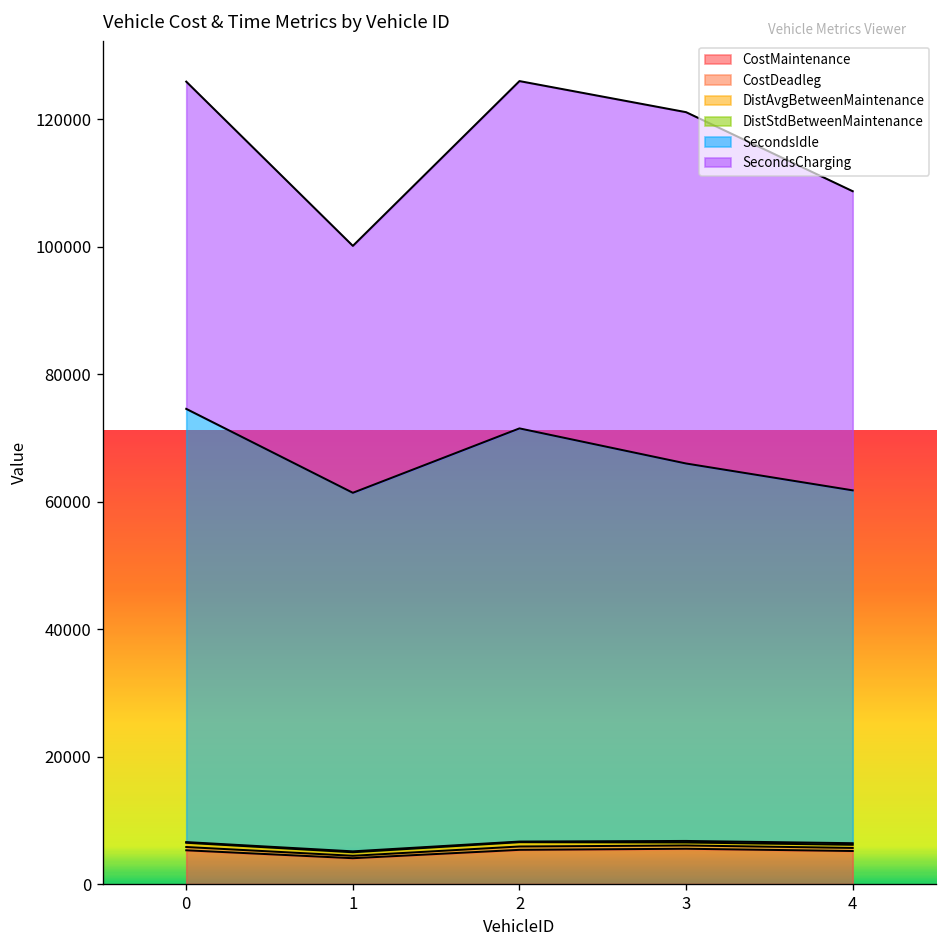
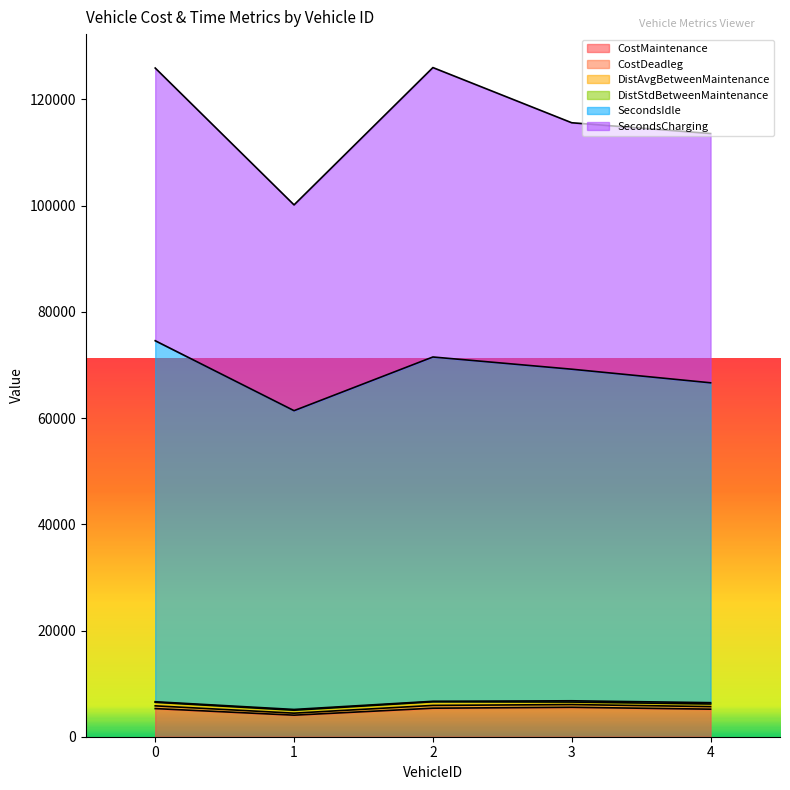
  {
    "SecondsIdle": {
      "0": 68000,
      "1": 56000,
      "2": 65000,
-     "3": 59000,
-     "4": 55000
+     "3": 62000,
+     "4": 60000
    },
    "SecondsCharging": {
      "0": 51000,
      "1": 39000,
      "2": 54000,
-     "3": 55000
+     "3": 46000
    }
  }
